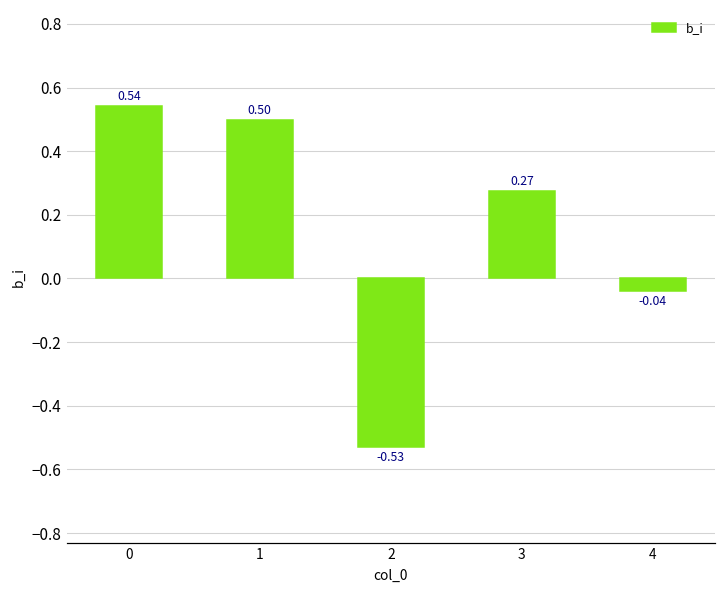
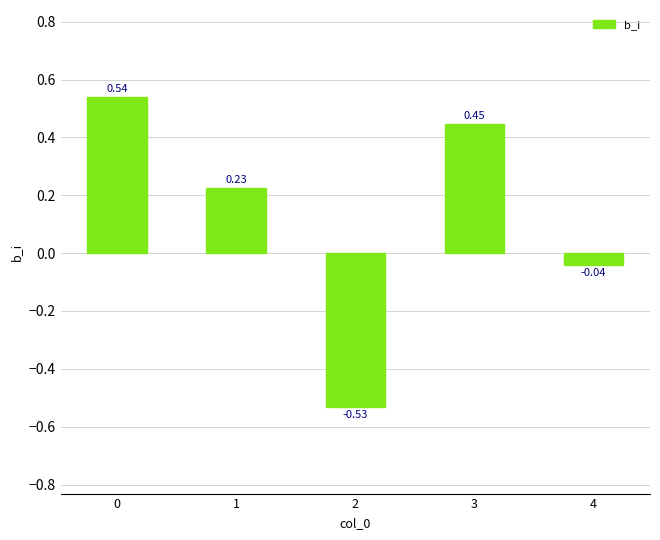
  {
    "0": 0.54,
-   "1": 0.50,
+   "1": 0.23,
    "2": -0.53,
-   "3": 0.27,
+   "3": 0.45,
    "4": -0.04
  }
